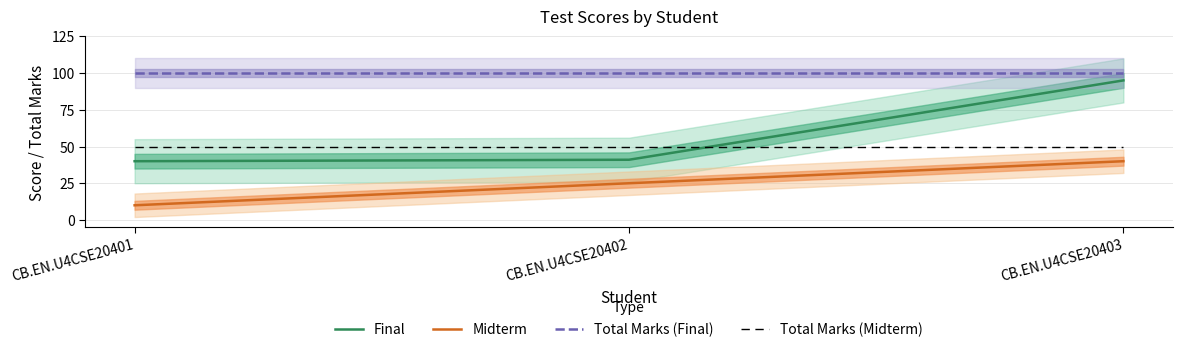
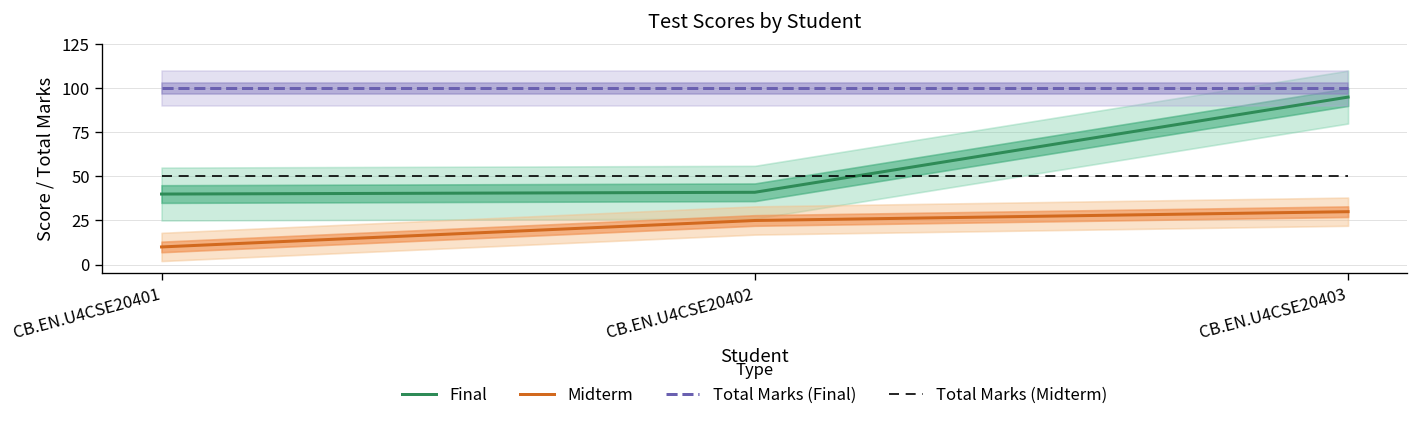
  {
    "Midterm": {
      "CB.EN.U4CSE20401": 10,
      "CB.EN.U4CSE20402": 25,
-     "CB.EN.U4CSE20403": 40
+     "CB.EN.U4CSE20403": 30
    },
    "Total Marks (Midterm)": {
      "CB.EN.U4CSE20401": 50,
      "CB.EN.U4CSE20402": 50,
      "CB.EN.U4CSE20403": 50
    }
  }
